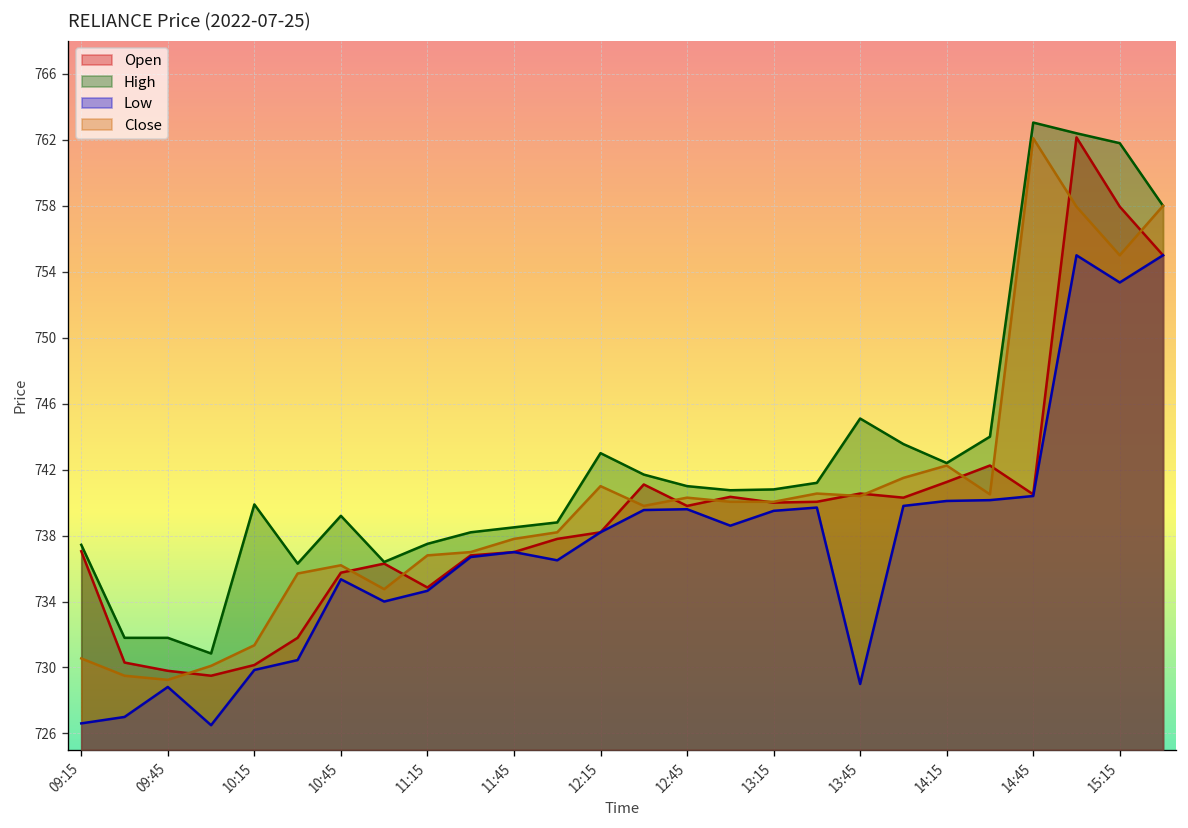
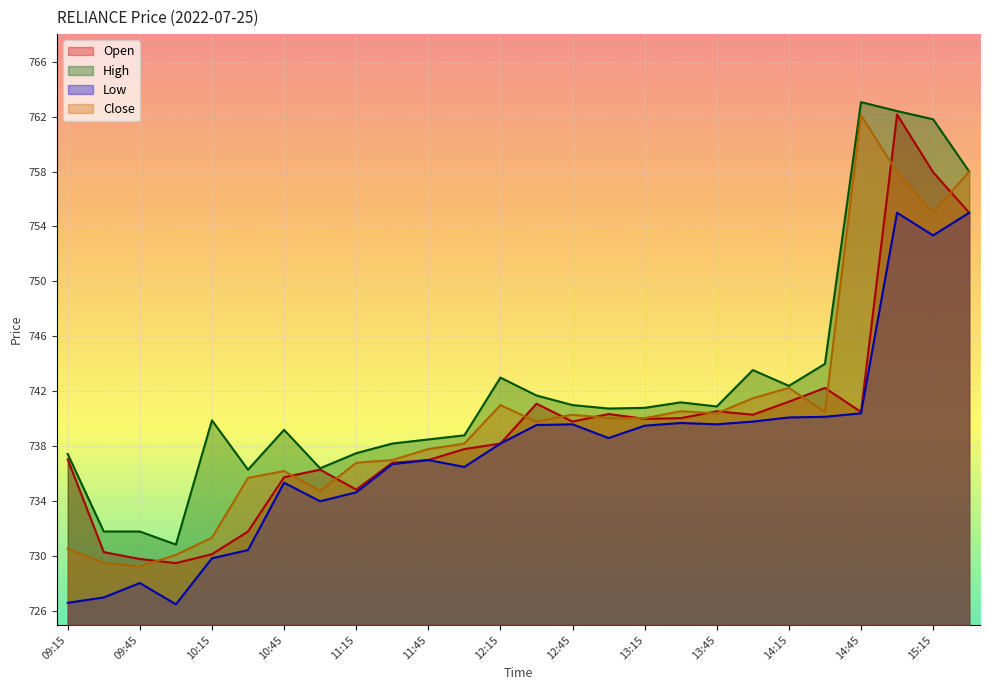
  {
    "High": {
      "09:15": 737.4,
      "09:45": 731.8,
      "10:15": 739.9,
      "10:45": 739.2,
      "11:15": 737.5,
      "11:45": 738.5,
      "12:15": 743.0,
      "12:45": 741.0,
      "13:15": 740.8,
-     "13:45": 745.1,
+     "13:45": 740.9,
      "14:45": 763.1,
      "15:15": 761.8
    },
    "Low": {
      "09:15": 726.6,
-     "09:45": 728.8,
+     "09:45": 728.1,
      "10:15": 729.9,
      "10:45": 735.4,
      "11:15": 734.7,
      "12:45": 739.6,
      "13:15": 739.5,
-     "13:45": 729.0,
+     "13:45": 739.6,
      "14:15": 740.1,
      "15:15": 753.4
    }
  }
